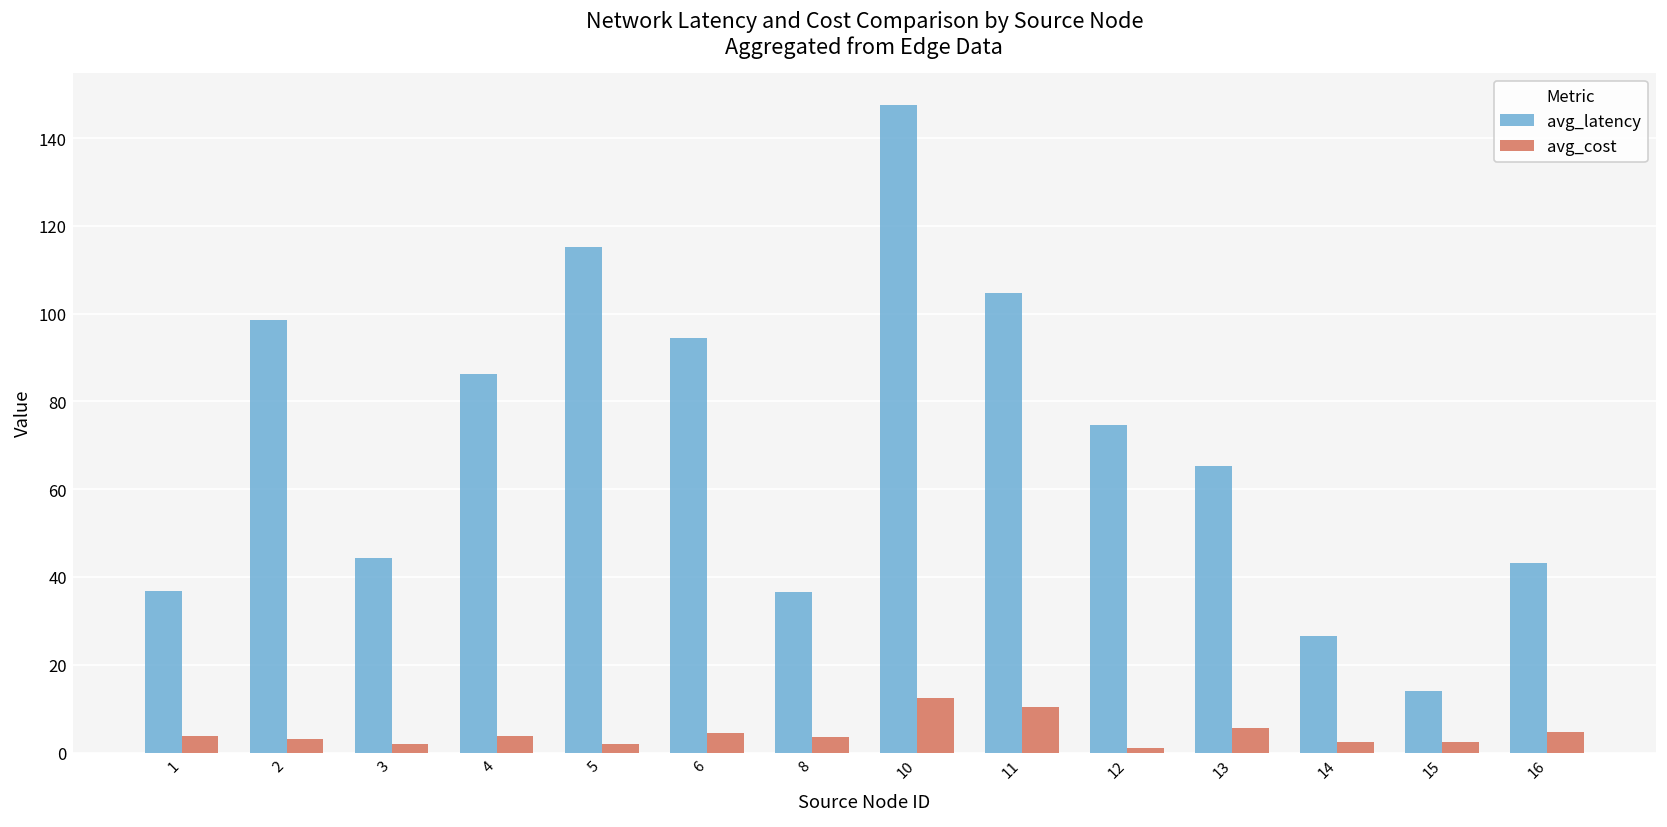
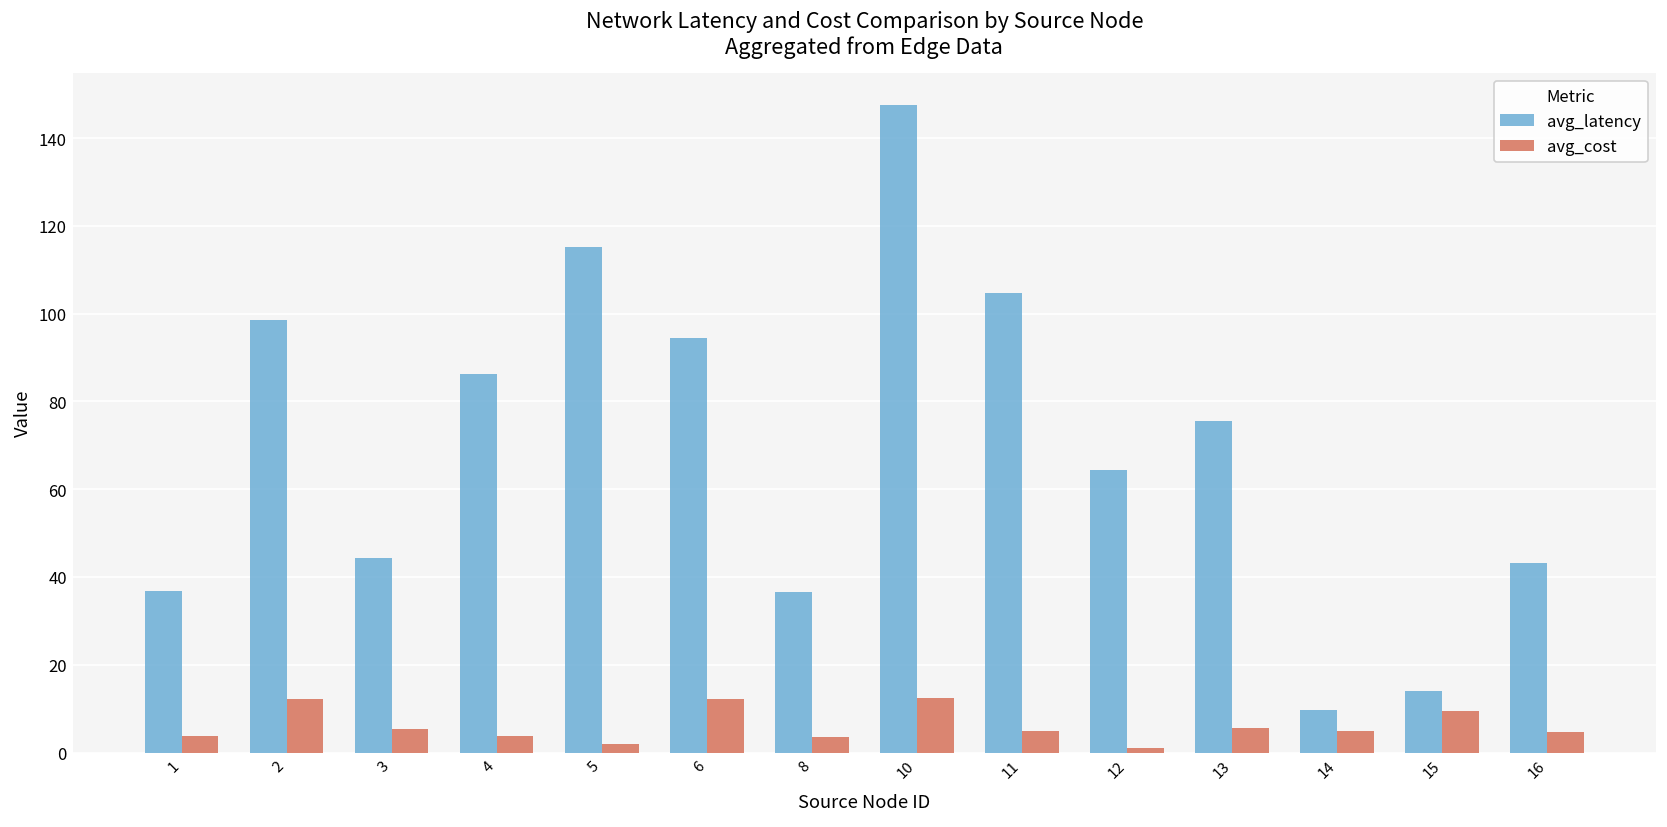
  {
    "avg_latency": {
      "1": 37,
      "2": 99,
      "3": 44,
      "4": 86,
      "5": 115,
      "6": 95,
      "8": 37,
      "10": 148,
      "11": 105,
-     "12": 75,
-     "13": 65,
-     "14": 27,
+     "12": 64,
+     "13": 76,
+     "14": 10,
      "15": 14,
      "16": 43
    },
    "avg_cost": {
      "1": 4,
-     "2": 3,
-     "3": 2,
+     "2": 12,
+     "3": 5,
      "4": 4,
      "5": 2,
-     "6": 4,
+     "6": 12,
      "8": 4,
      "10": 13,
-     "11": 10,
+     "11": 5,
      "12": 1,
      "13": 6,
-     "14": 3,
-     "15": 3,
+     "14": 5,
+     "15": 9,
      "16": 5
    }
  }
